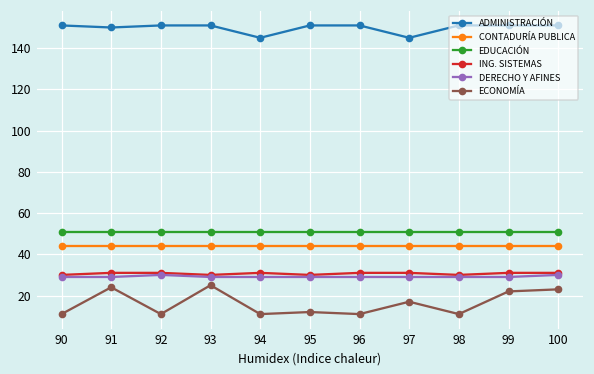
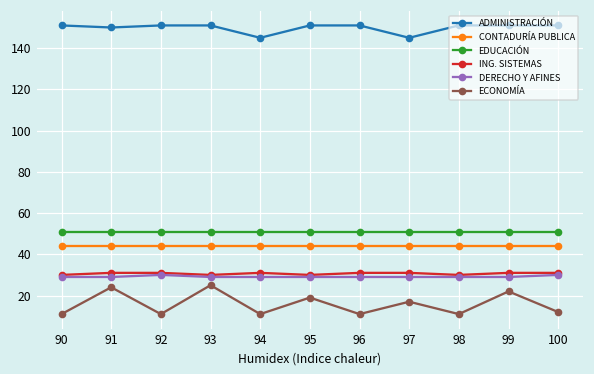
  {
    "ADMINISTRACIÓN": {
      "90": 151,
      "91": 150,
      "92": 151,
      "93": 151,
      "94": 145,
      "95": 151,
      "96": 151,
      "97": 145
    },
    "CONTADURÍA PUBLICA": {
      "90": 44,
      "91": 44,
      "92": 44,
      "93": 44,
      "94": 44,
      "95": 44,
      "96": 44,
      "97": 44,
      "98": 44,
      "99": 44,
      "100": 44
    },
    "EDUCACIÓN": {
      "90": 51,
      "91": 51,
      "92": 51,
      "93": 51,
      "94": 51,
      "95": 51,
      "96": 51,
      "97": 51,
      "98": 51,
      "99": 51,
      "100": 51
    },
    "ING. SISTEMAS": {
      "91": 31,
      "94": 31,
      "96": 31,
      "97": 31,
      "99": 31
    },
    "DERECHO Y AFINES": {
      "91": 29,
      "94": 29,
      "96": 29,
      "97": 29,
      "99": 29
    },
    "ECONOMÍA": {
      "90": 11,
      "91": 24,
      "92": 11,
      "93": 25,
      "94": 11,
-     "95": 12,
+     "95": 19,
      "96": 11,
      "97": 17,
      "98": 11,
      "99": 22,
-     "100": 23
+     "100": 12
    }
  }
